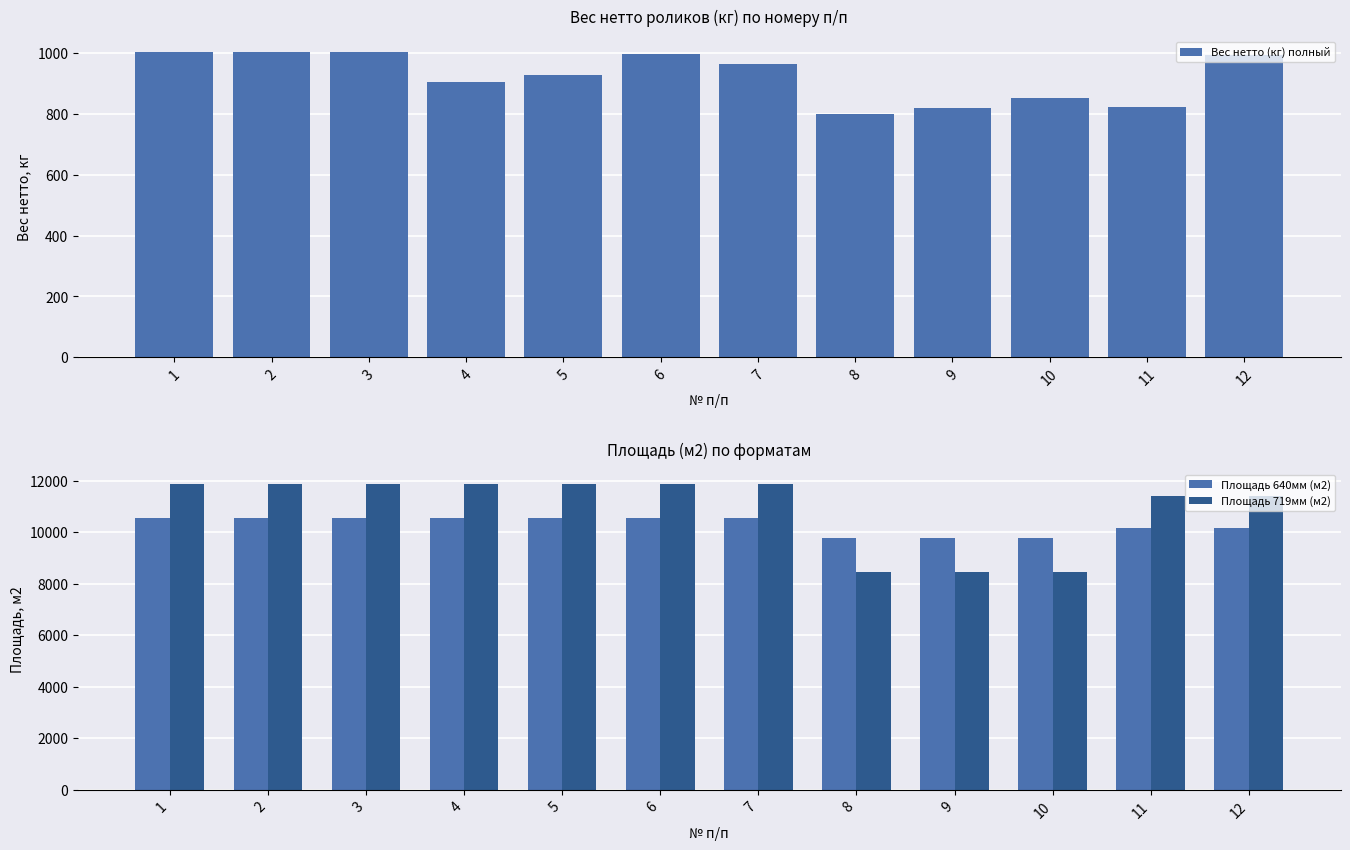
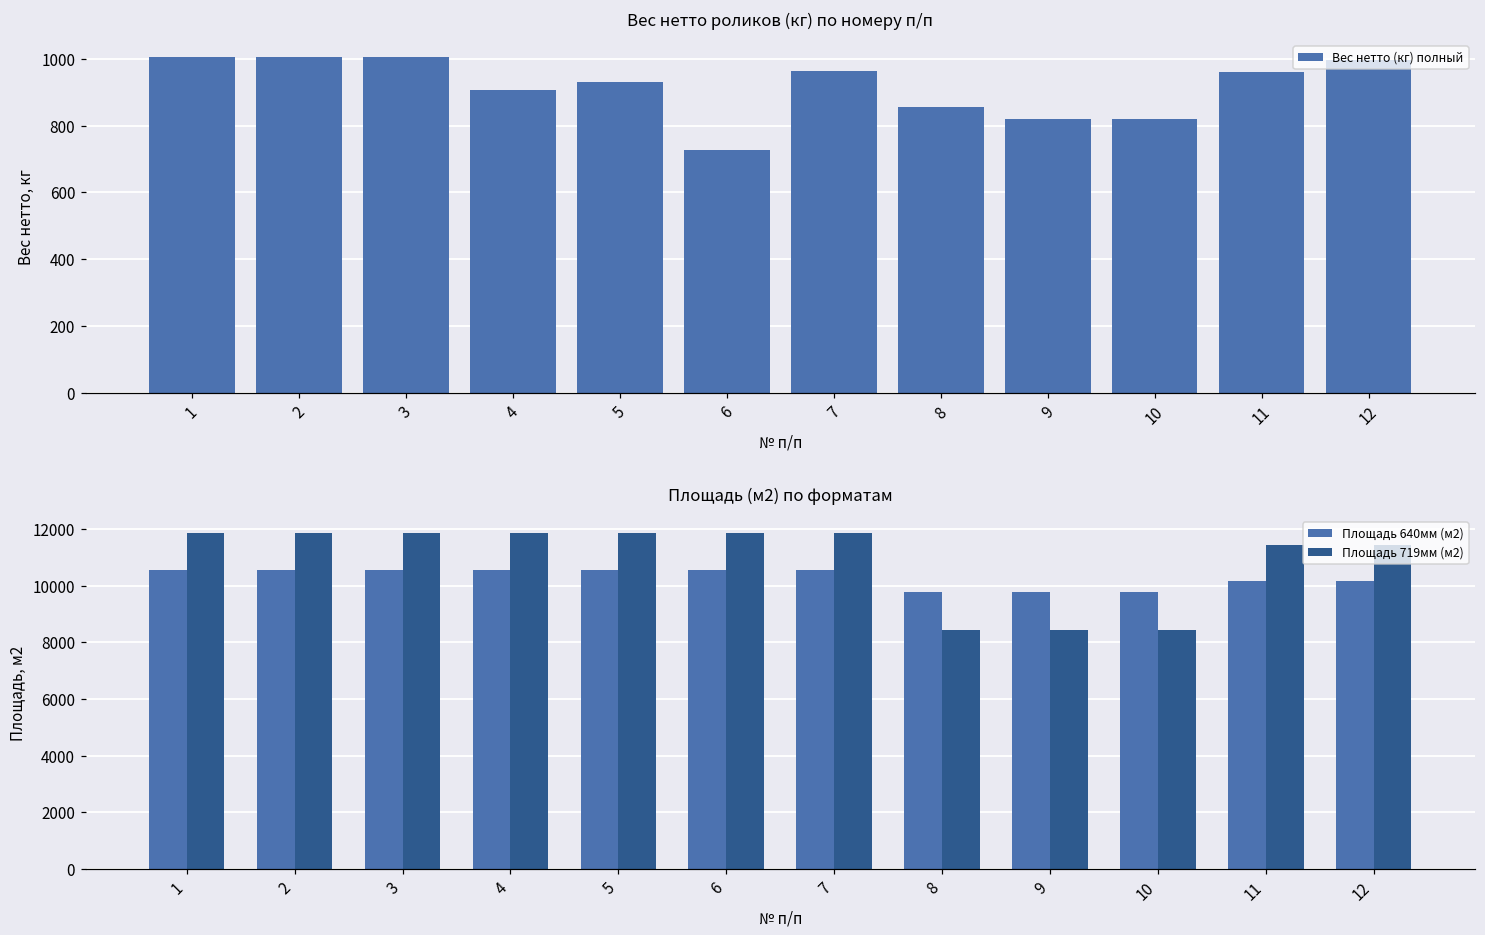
  {
    "Вес нетто роликов (кг) по номеру п/п": {
      "1": 1010,
      "2": 1010,
      "3": 1010,
      "4": 910,
      "5": 930,
-     "6": 1000,
+     "6": 730,
      "7": 960,
-     "8": 800,
+     "8": 850,
      "9": 820,
-     "10": 850,
-     "11": 820
+     "10": 820,
+     "11": 960
    }
  }
